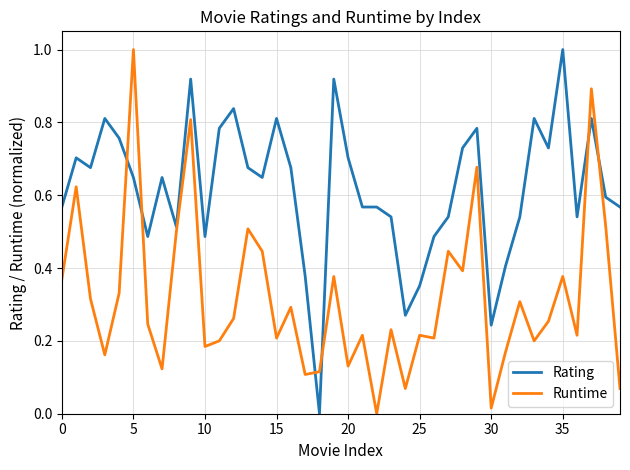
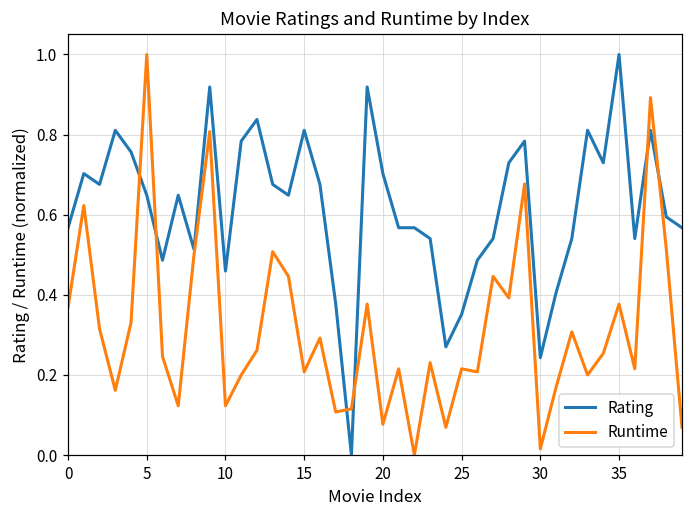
  {
    "Rating": {
      "0": 0.57,
      "5": 0.65,
-     "10": 0.49,
+     "10": 0.46,
      "15": 0.81,
      "20": 0.70,
      "25": 0.35,
      "30": 0.24,
      "35": 1.00
    },
    "Runtime": {
      "0": 0.37,
      "5": 1.00,
-     "10": 0.18,
+     "10": 0.12,
      "15": 0.21,
-     "20": 0.13,
+     "20": 0.08,
      "25": 0.22,
      "30": 0.02,
      "35": 0.38
    }
  }
